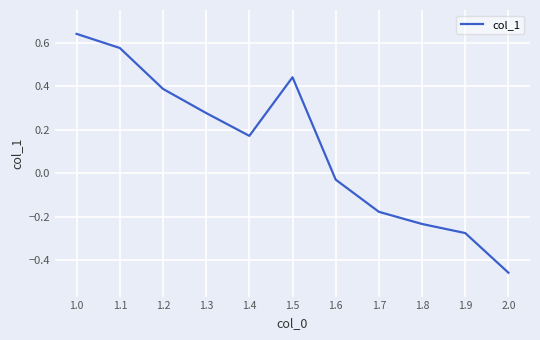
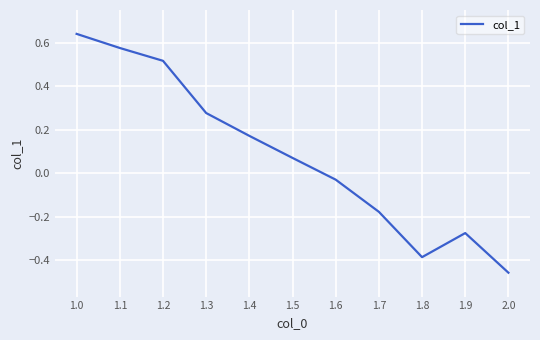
  {
    "1.0": 0.64,
    "1.1": 0.58,
-   "1.2": 0.39,
+   "1.2": 0.52,
    "1.3": 0.28,
    "1.4": 0.17,
-   "1.5": 0.44,
+   "1.5": 0.07,
    "1.6": -0.03,
    "1.7": -0.18,
-   "1.8": -0.23,
+   "1.8": -0.39,
    "1.9": -0.28,
    "2.0": -0.46
  }
